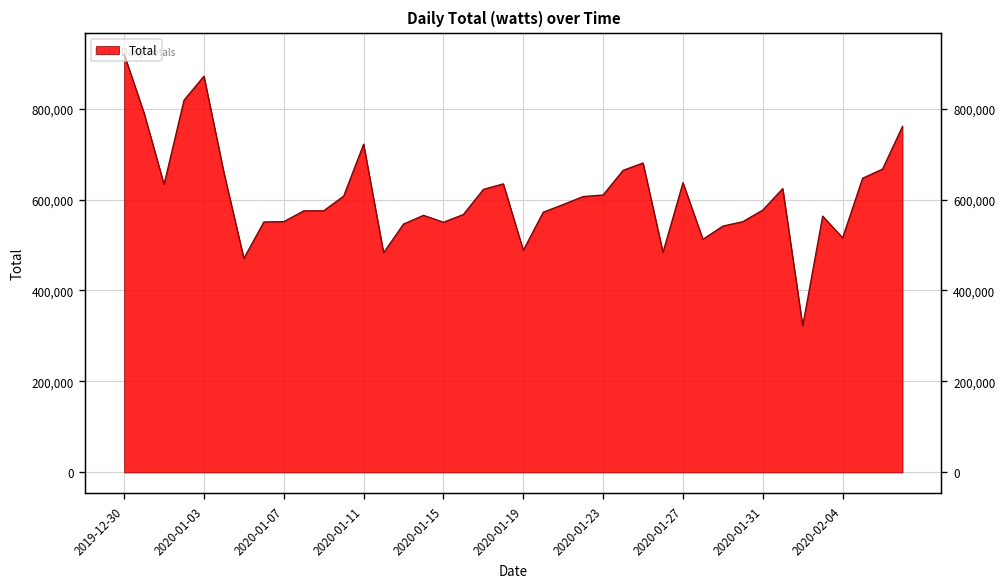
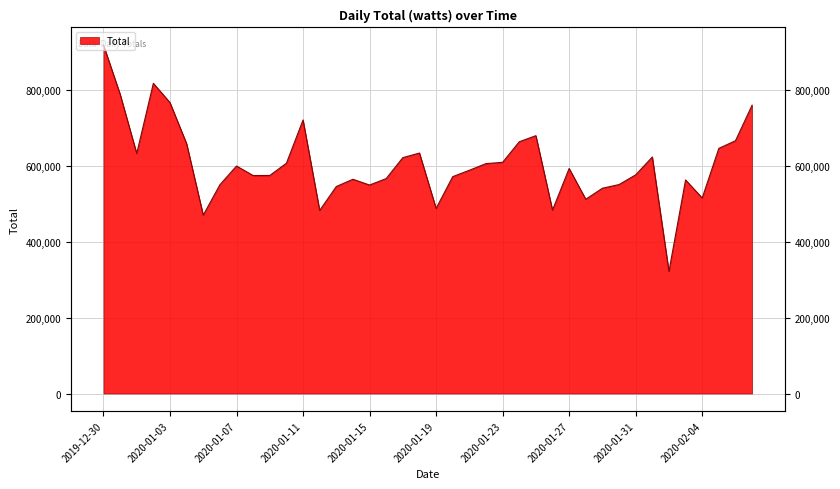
  {
-   "2020-01-03": "870,000",
-   "2020-01-07": "550,000",
+   "2020-01-03": "770,000",
+   "2020-01-07": "600,000",
    "2020-01-11": "720,000",
    "2020-01-15": "550,000",
    "2020-01-19": "490,000",
    "2020-01-23": "610,000",
-   "2020-01-27": "640,000",
+   "2020-01-27": "590,000",
    "2020-01-31": "580,000",
    "2020-02-04": "520,000"
  }
